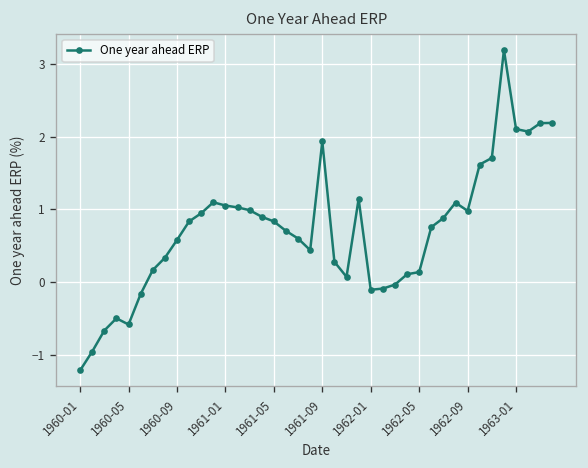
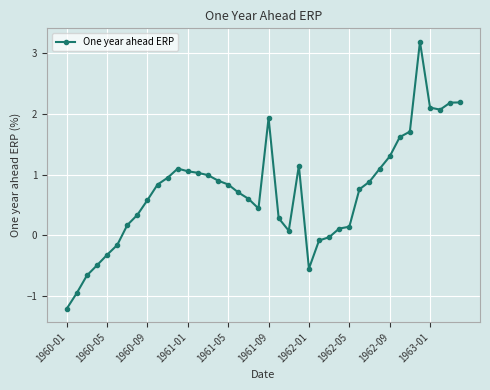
  {
    "1960-01": -1.2,
-   "1960-05": -0.6,
+   "1960-05": -0.3,
    "1960-09": 0.6,
    "1961-01": 1.1,
    "1961-05": 0.8,
    "1961-09": 1.9,
-   "1962-01": -0.1,
+   "1962-01": -0.5,
    "1962-05": 0.1,
-   "1962-09": 1.0,
+   "1962-09": 1.3,
    "1963-01": 2.1
  }
